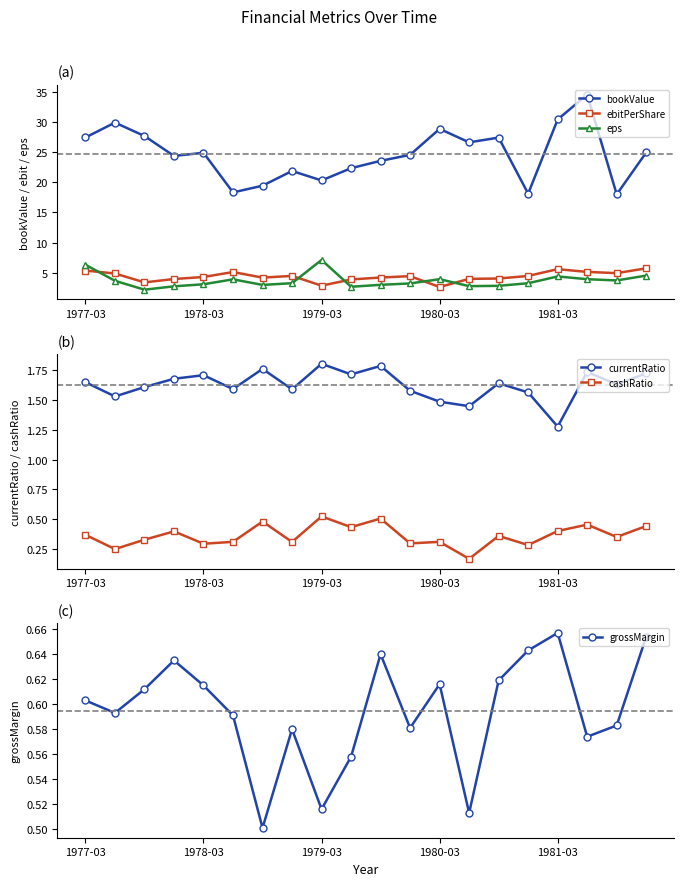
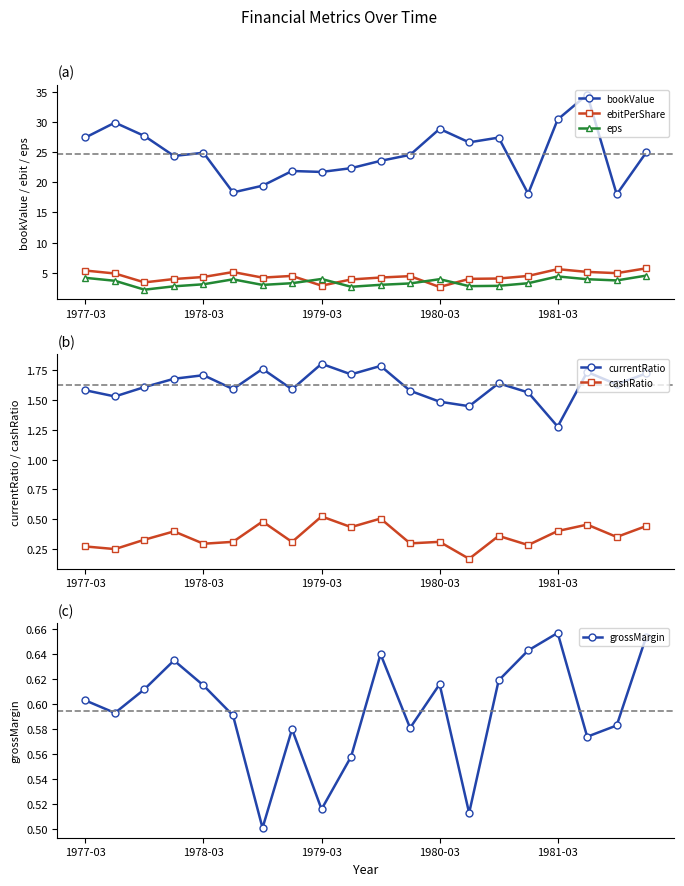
  {
    "(a)": {
      "bookValue": {
        "1977-03": 27,
        "1978-03": 25,
-       "1979-03": 20,
+       "1979-03": 22,
        "1980-03": 29,
        "1981-03": 30
      },
      "ebitPerShare": {
        "1977-03": 5,
        "1978-03": 4,
        "1979-03": 3,
        "1980-03": 3,
        "1981-03": 6
      },
      "eps": {
-       "1977-03": 6,
+       "1977-03": 4,
        "1978-03": 3,
-       "1979-03": 7,
+       "1979-03": 4,
        "1980-03": 4,
        "1981-03": 4
      }
    },
    "(b)": {
      "currentRatio": {
-       "1977-03": 1.65,
+       "1977-03": 1.58,
        "1978-03": 1.71,
        "1979-03": 1.81,
        "1980-03": 1.49,
        "1981-03": 1.28
      },
      "cashRatio": {
-       "1977-03": 0.37,
+       "1977-03": 0.27,
        "1978-03": 0.29,
        "1979-03": 0.52,
        "1980-03": 0.31,
        "1981-03": 0.40
      }
    },
    "(c)": {
      "1977-03": 0.603,
      "1978-03": 0.615,
      "1979-03": 0.516,
      "1980-03": 0.616,
      "1981-03": 0.657
    }
  }
